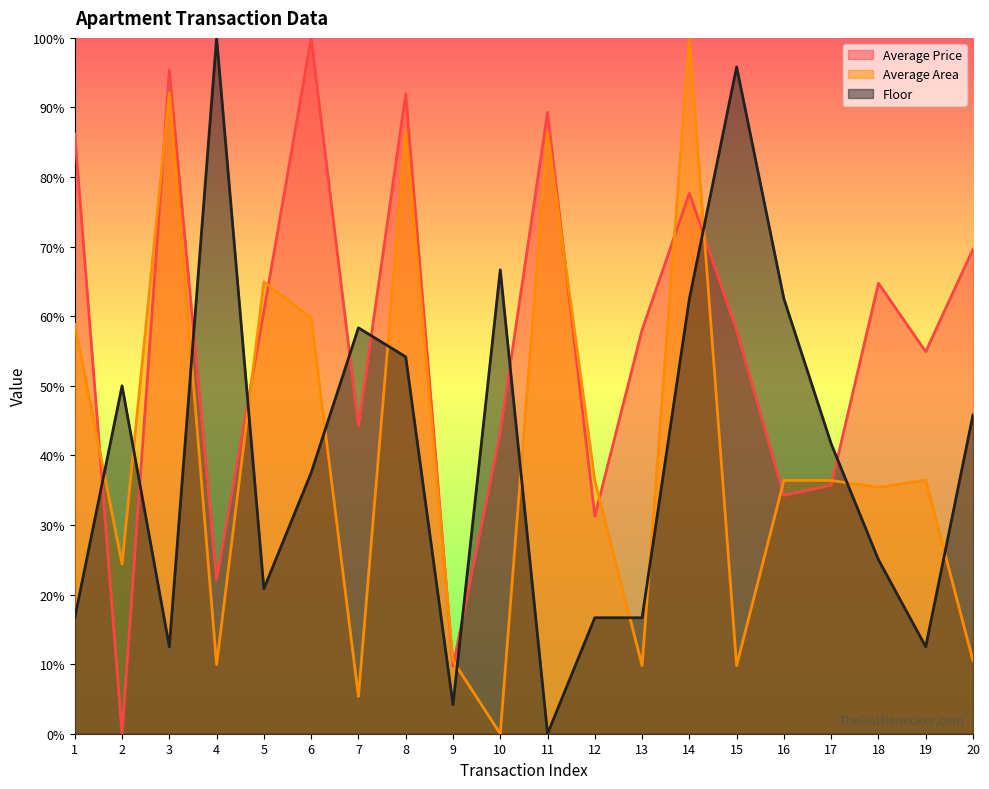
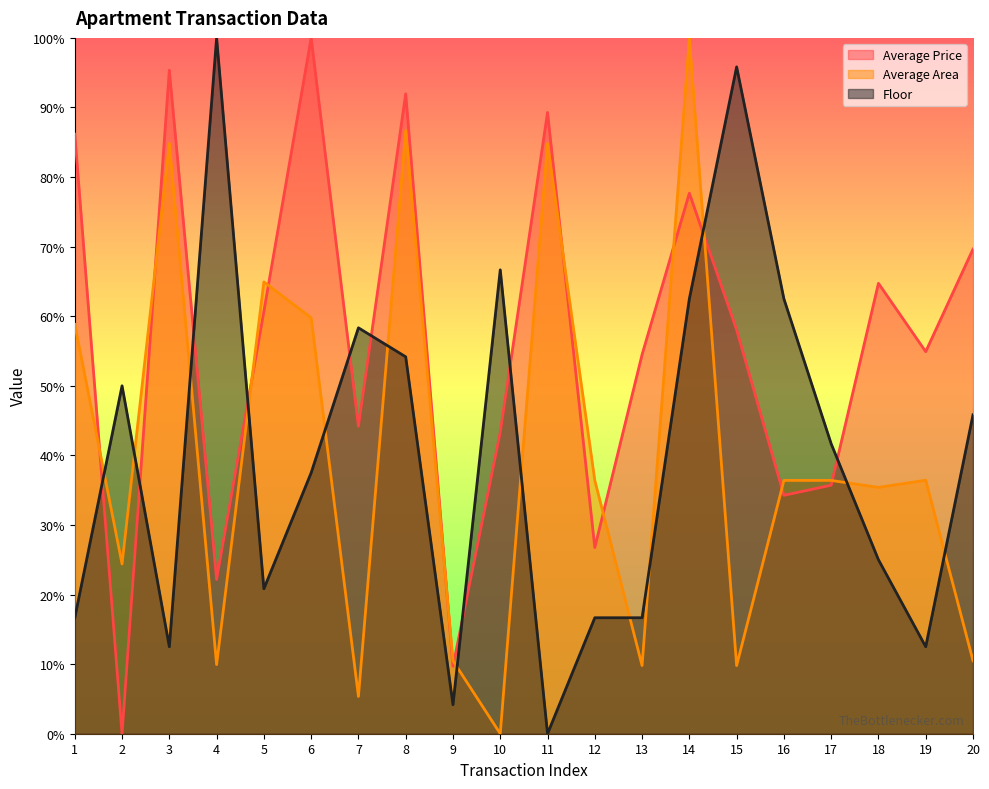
  {
    "Average Price": {
      "1": "86%",
      "2": "0%",
      "3": "95%",
      "4": "22%",
      "5": "61%",
      "6": "100%",
      "7": "44%",
      "8": "92%",
      "9": "10%",
      "10": "43%",
      "11": "89%",
-     "12": "31%",
-     "13": "58%",
+     "12": "27%",
+     "13": "54%",
      "14": "78%",
      "15": "58%",
      "16": "34%",
      "17": "36%",
      "18": "65%",
      "19": "55%",
      "20": "70%"
    },
    "Average Area": {
      "1": "59%",
      "2": "24%",
-     "3": "92%",
+     "3": "85%",
      "4": "10%",
      "5": "65%",
      "6": "60%",
      "7": "5%",
      "8": "87%",
      "9": "10%",
      "10": "0%",
-     "11": "86%",
+     "11": "85%",
      "12": "36%",
      "13": "10%",
      "14": "100%",
      "15": "10%",
      "16": "36%",
      "17": "36%",
      "18": "35%",
      "19": "36%",
      "20": "10%"
    },
    "Floor": {
      "1": "17%",
      "2": "50%",
      "3": "13%",
      "4": "100%",
      "5": "21%",
      "6": "38%",
      "7": "58%",
      "8": "54%",
      "9": "4%",
      "10": "67%",
      "11": "0%",
      "12": "17%",
      "13": "17%",
      "14": "63%",
      "15": "96%",
      "16": "63%",
      "17": "42%",
      "18": "25%",
      "19": "13%",
      "20": "46%"
    }
  }
